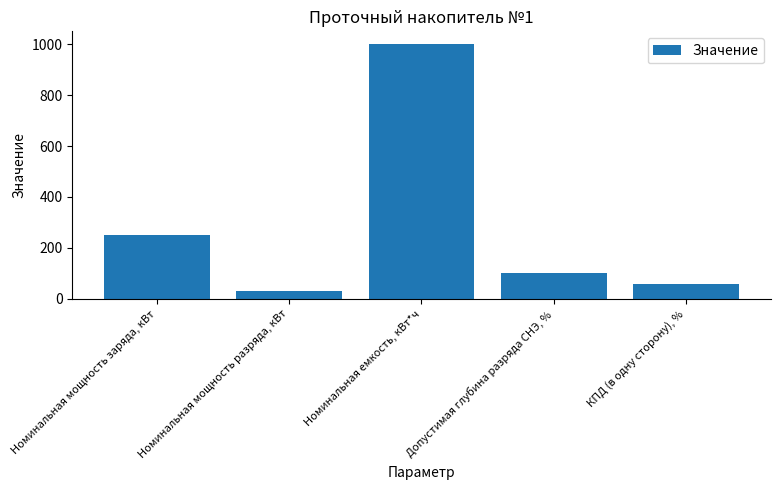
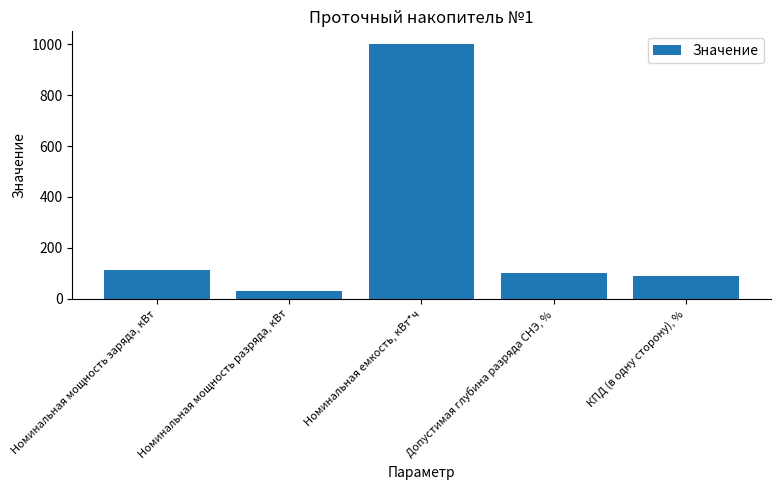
  {
-   "Номинальная мощность заряда, кВт": 250,
+   "Номинальная мощность заряда, кВт": 110,
    "Номинальная мощность разряда, кВт": 30,
    "Номинальная емкость, кВт*ч": 1000,
    "Допустимая глубина разряда СНЭ, %": 100,
-   "КПД (в одну сторону), %": 60
+   "КПД (в одну сторону), %": 90
  }
